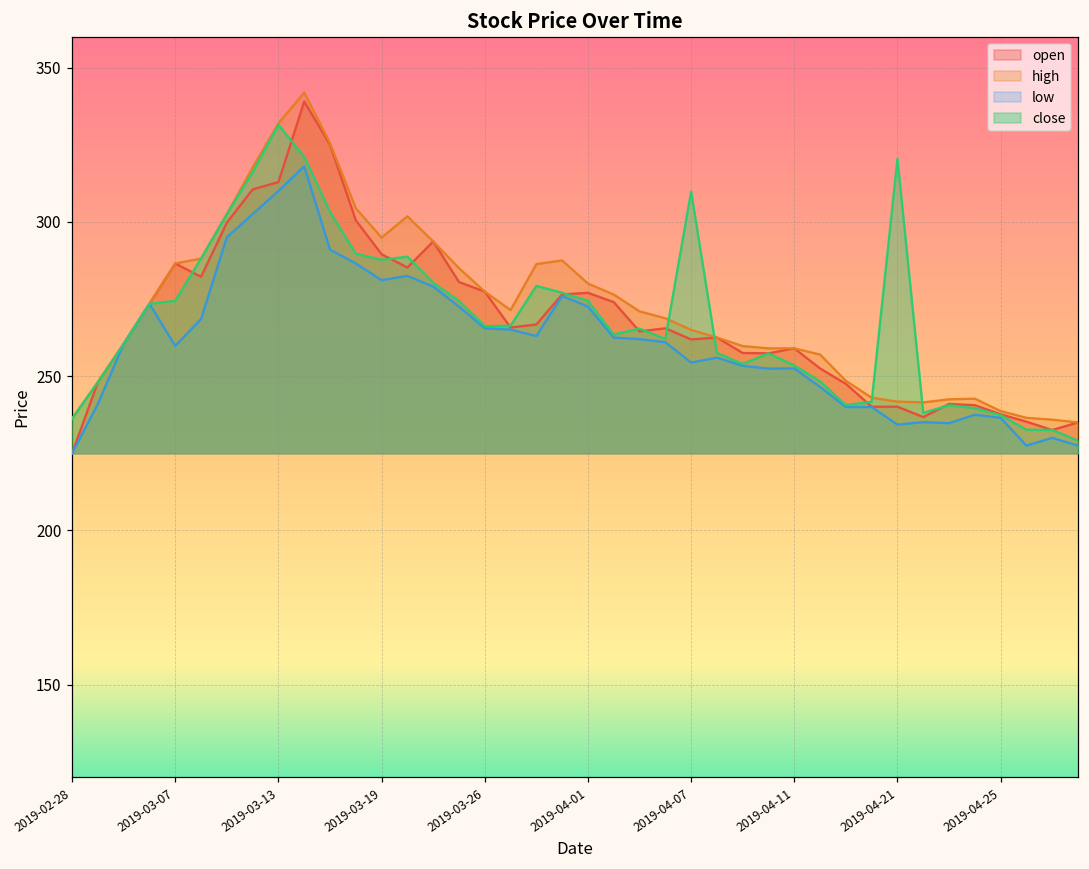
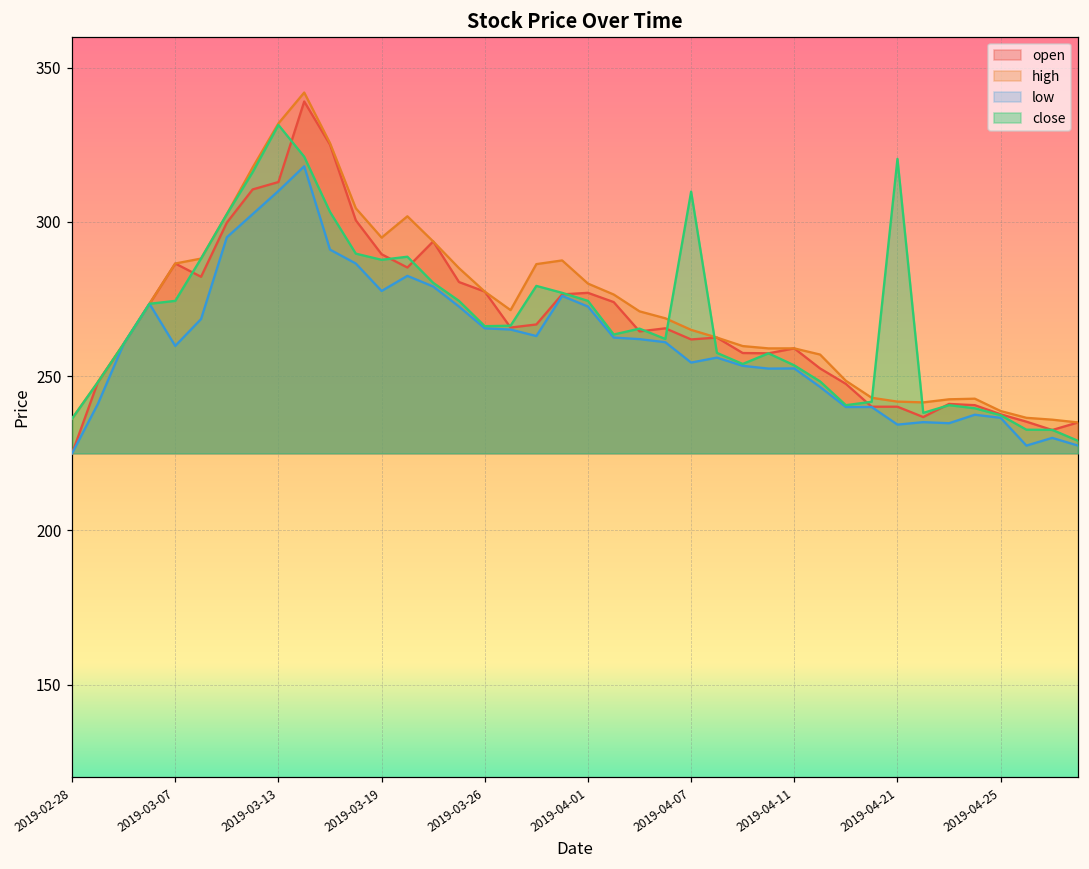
  {
    "low": {
      "2019-03-07": 260,
      "2019-03-13": 310,
-     "2019-03-19": 281,
+     "2019-03-19": 278,
      "2019-04-01": 273,
      "2019-04-07": 254,
      "2019-04-11": 253,
      "2019-04-21": 234
    },
    "close": {
      "2019-03-07": 274,
      "2019-03-19": 288,
      "2019-04-01": 274,
      "2019-04-07": 310,
      "2019-04-11": 254,
      "2019-04-21": 320
    }
  }
